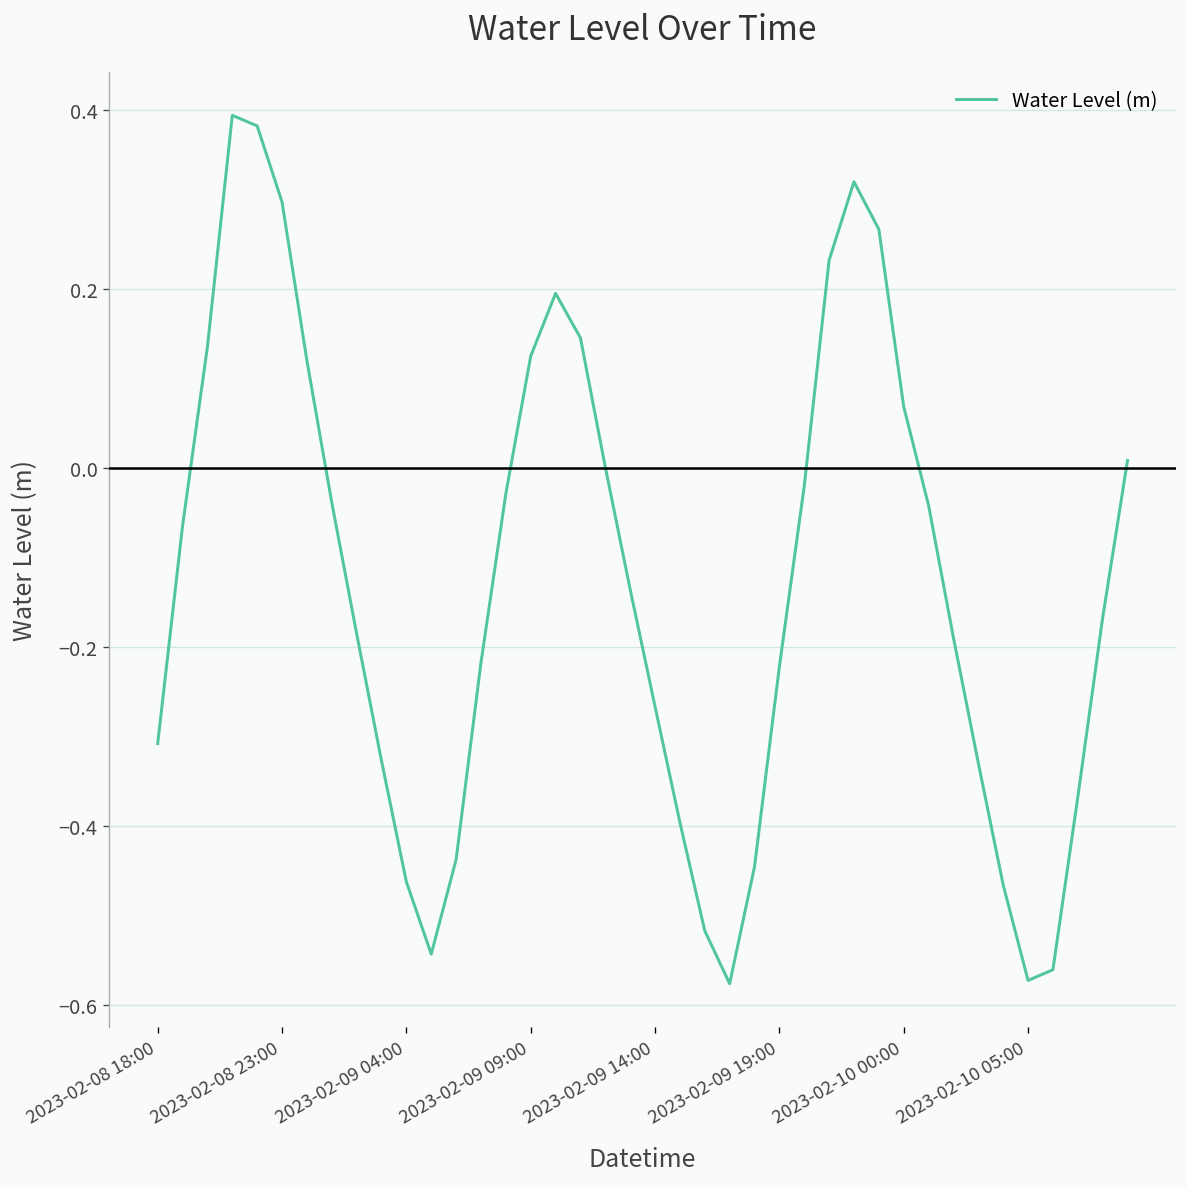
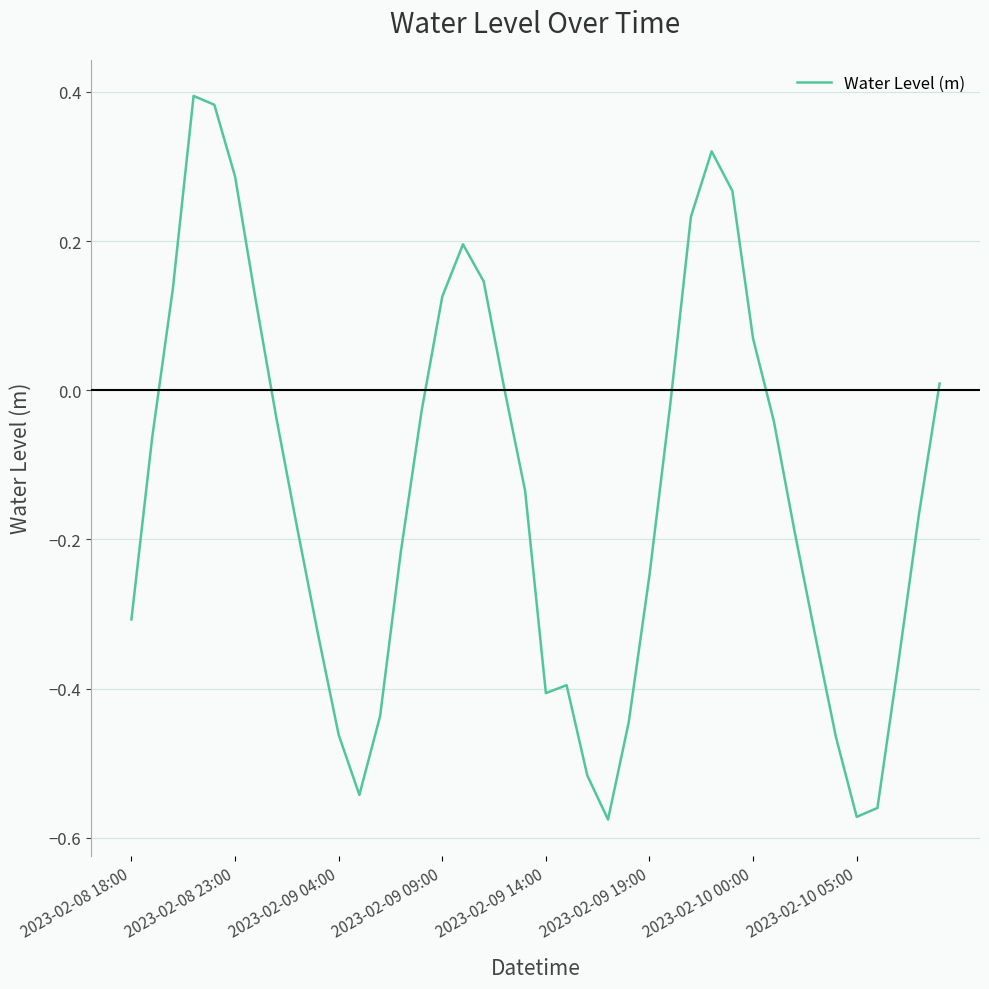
  {
    "2023-02-08 18:00": -0.31,
-   "2023-02-08 23:00": 0.30,
+   "2023-02-08 23:00": 0.29,
    "2023-02-09 04:00": -0.46,
    "2023-02-09 09:00": 0.13,
-   "2023-02-09 14:00": -0.27,
-   "2023-02-09 19:00": -0.22,
+   "2023-02-09 14:00": -0.41,
+   "2023-02-09 19:00": -0.25,
    "2023-02-10 00:00": 0.07,
    "2023-02-10 05:00": -0.57
  }
